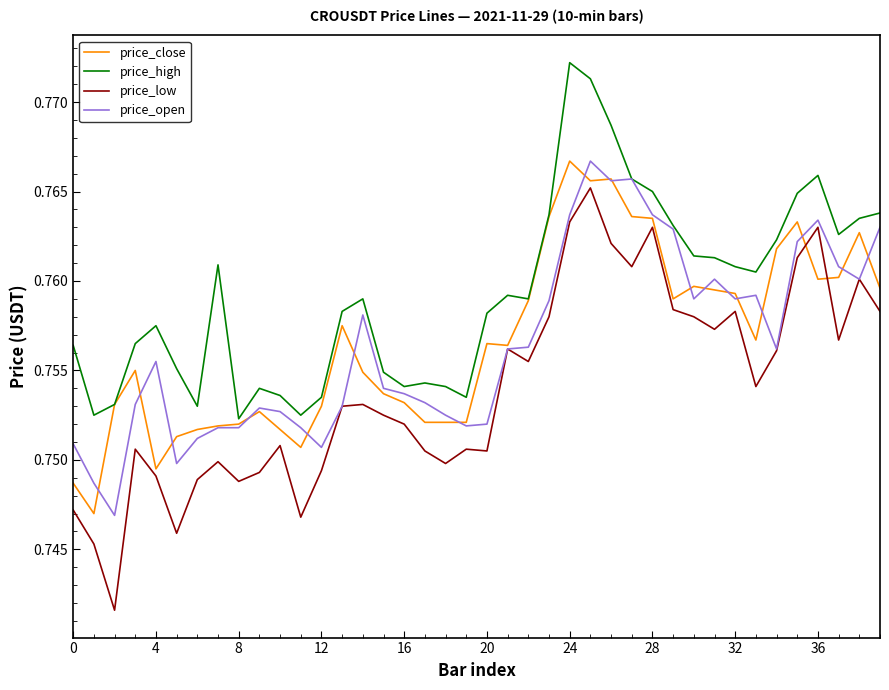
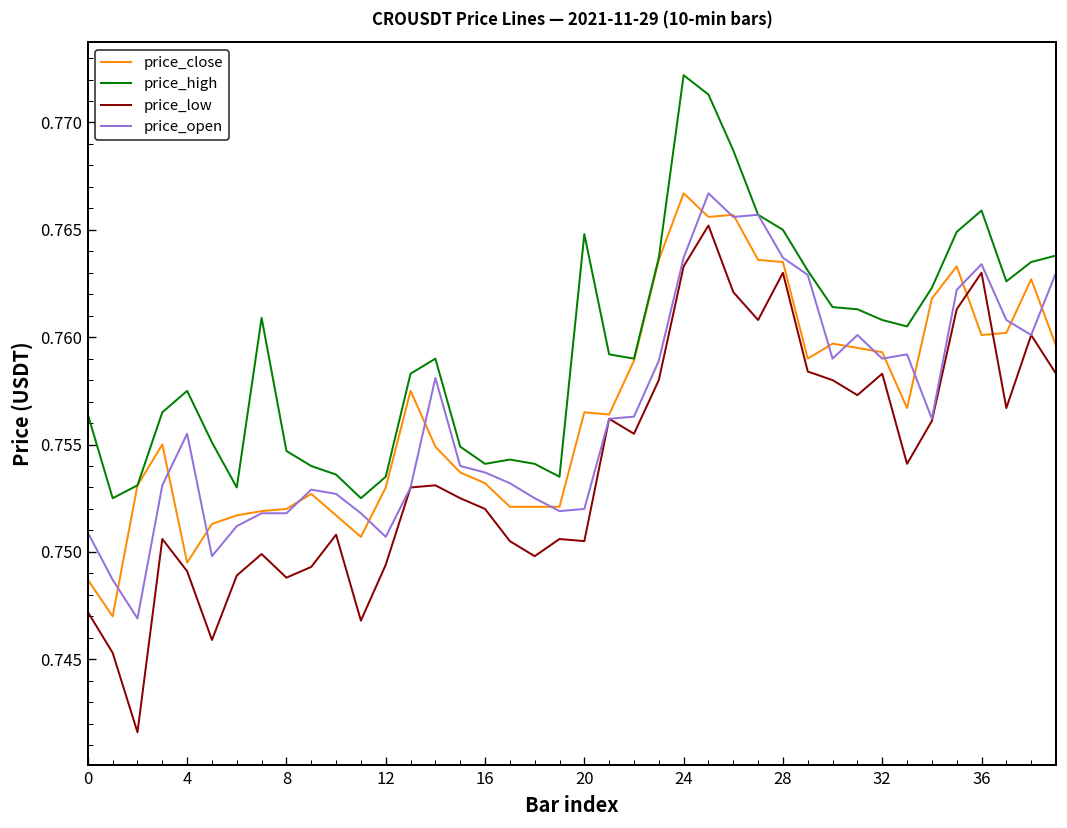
  {
    "price_close": {
      "0": 0.7487,
      "4": 0.7495,
      "8": 0.7520,
      "12": 0.7530,
      "16": 0.7532,
      "20": 0.7565,
      "24": 0.7667,
      "28": 0.7635,
      "32": 0.7593,
      "36": 0.7601
    },
    "price_high": {
      "0": 0.7564,
      "4": 0.7575,
-     "8": 0.7523,
+     "8": 0.7547,
      "12": 0.7535,
      "16": 0.7541,
-     "20": 0.7582,
+     "20": 0.7648,
      "24": 0.7722,
      "28": 0.7650,
      "32": 0.7608,
      "36": 0.7659
    },
    "price_low": {
      "0": 0.7472,
      "4": 0.7491,
      "8": 0.7488,
      "12": 0.7494,
      "16": 0.7520,
      "20": 0.7505,
      "24": 0.7633,
      "28": 0.7630,
      "32": 0.7583,
      "36": 0.7630
    },
    "price_open": {
      "0": 0.7509,
      "4": 0.7555,
      "8": 0.7518,
      "12": 0.7507,
      "16": 0.7537,
      "20": 0.7520,
      "24": 0.7637,
      "28": 0.7637,
      "32": 0.7590,
      "36": 0.7634
    }
  }
